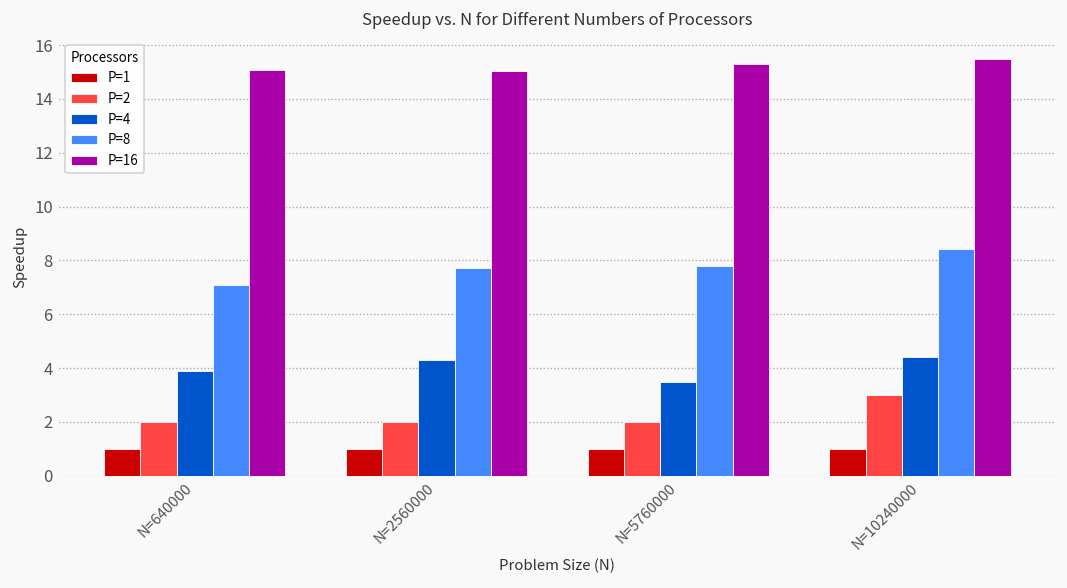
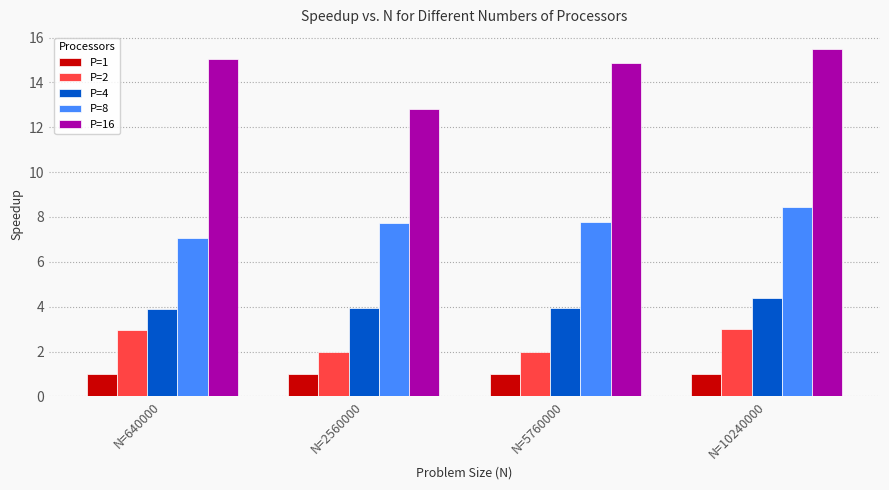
  {
    "P=1": {
      "N=640000": 1.0,
      "N=2560000": 1.0,
      "N=5760000": 1.0,
      "N=10240000": 1.0
    },
    "P=2": {
-     "N=640000": 2.0,
+     "N=640000": 3.0,
      "N=2560000": 2.0,
      "N=5760000": 2.0,
      "N=10240000": 3.0
    },
    "P=4": {
      "N=640000": 3.9,
-     "N=2560000": 4.3,
-     "N=5760000": 3.5,
+     "N=2560000": 3.9,
+     "N=5760000": 3.9,
      "N=10240000": 4.4
    },
    "P=8": {
      "N=640000": 7.1,
      "N=2560000": 7.7,
      "N=5760000": 7.8,
      "N=10240000": 8.4
    },
    "P=16": {
      "N=640000": 15.1,
-     "N=2560000": 15.0,
-     "N=5760000": 15.3,
+     "N=2560000": 12.8,
+     "N=5760000": 14.9,
      "N=10240000": 15.5
    }
  }
